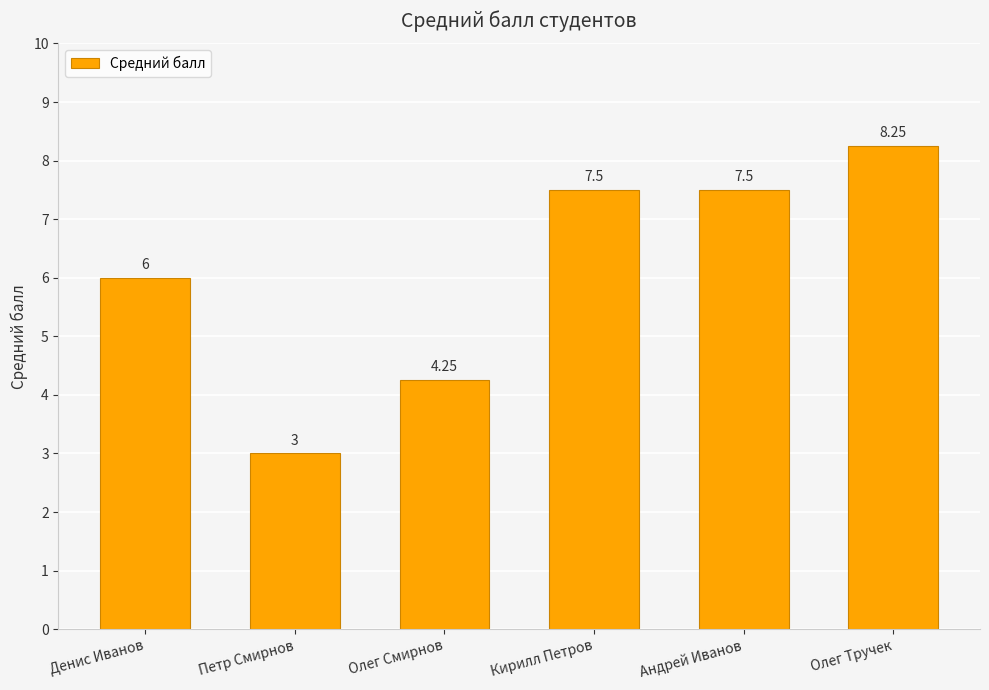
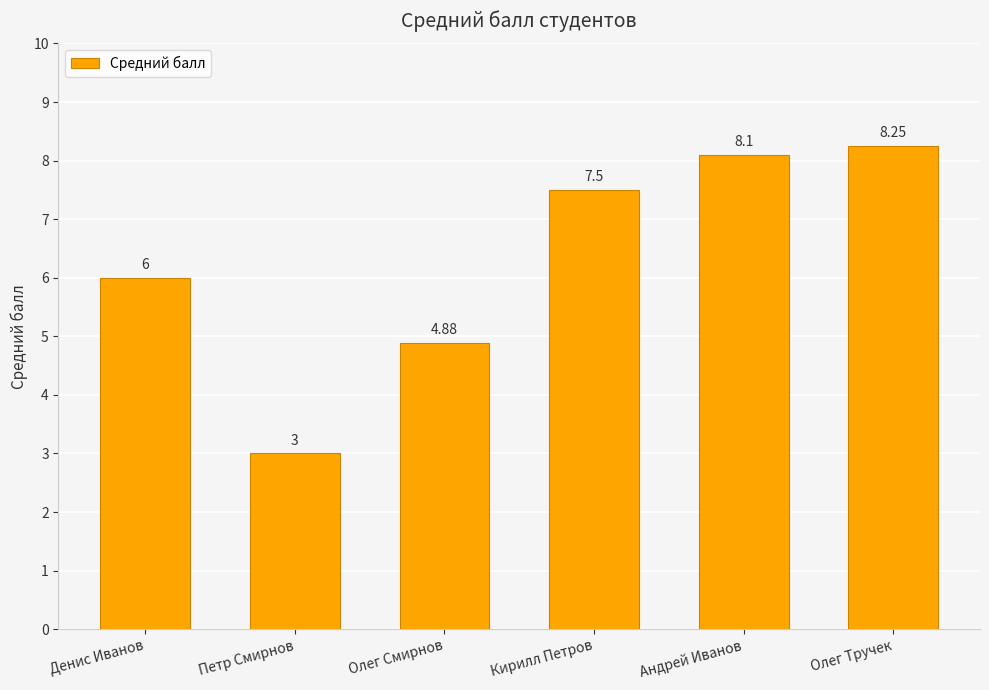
  {
    "Денис Иванов": 6,
    "Петр Смирнов": 3,
-   "Олег Смирнов": 4.25,
+   "Олег Смирнов": 4.88,
    "Кирилл Петров": 7.5,
-   "Андрей Иванов": 7.5,
+   "Андрей Иванов": 8.1,
    "Олег Тручек": 8.25
  }
